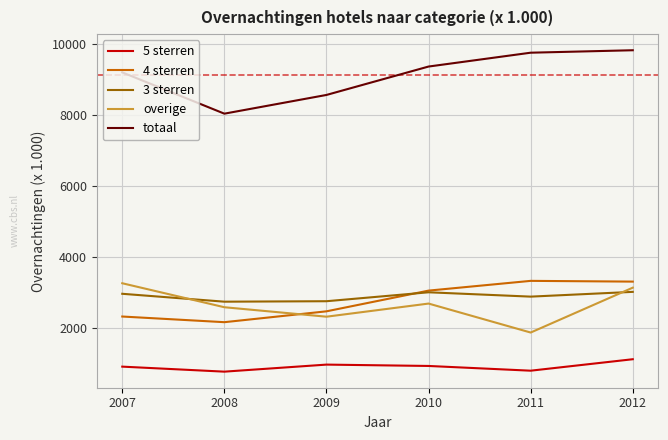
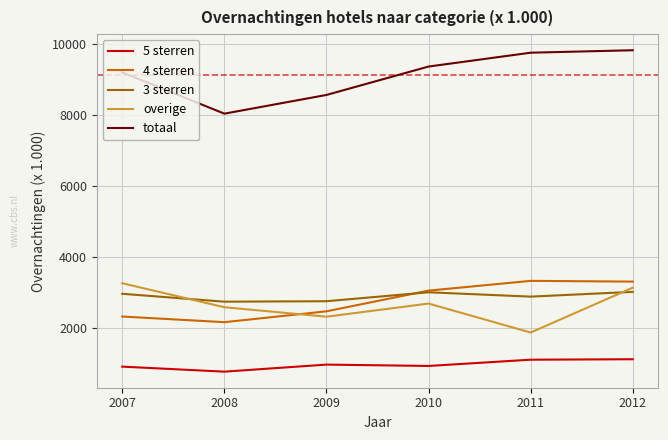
  {
    "5 sterren": {
      "2007": 900,
      "2008": 800,
      "2009": 1000,
      "2010": 900,
-     "2011": 800,
+     "2011": 1100,
      "2012": 1100
    },
    "overige": {
      "2007": 3300,
      "2008": 2600,
      "2009": 2300,
      "2010": 2700,
      "2011": 1900,
      "2012": 3100
    },
    "totaal": {
      "2008": 8000,
      "2009": 8600,
      "2010": 9400,
      "2011": 9700,
      "2012": 9800
    }
  }
